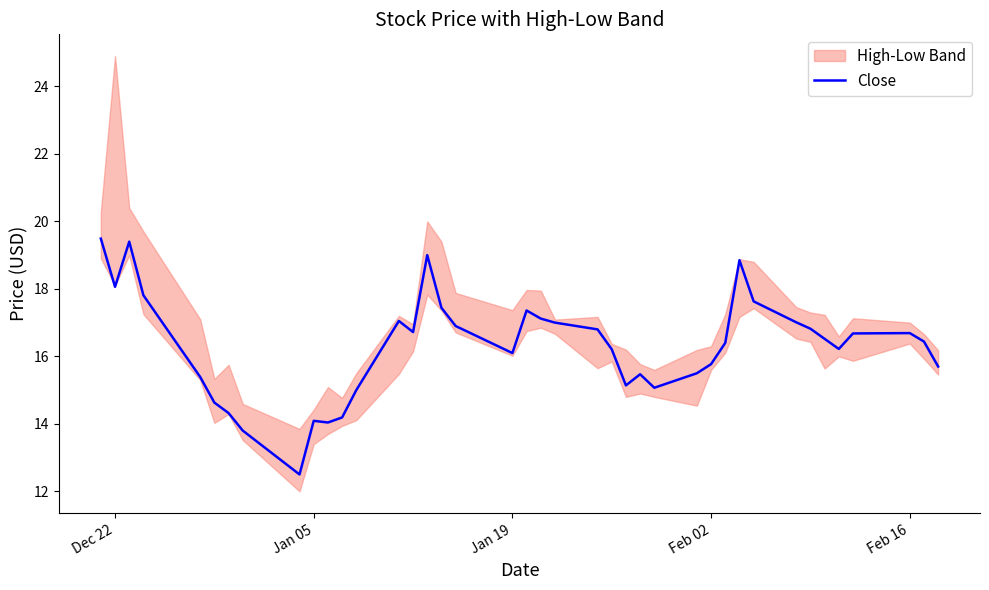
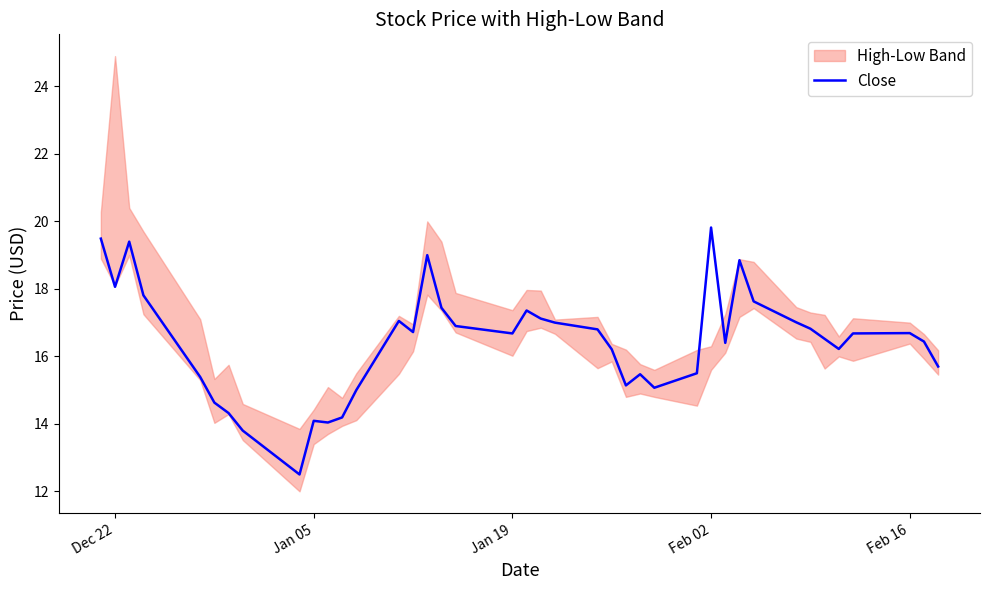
  {
    "Close": {
      "Dec 22": 18.1,
      "Jan 05": 14.1,
-     "Jan 19": 16.1,
-     "Feb 02": 15.8,
+     "Jan 19": 16.7,
+     "Feb 02": 19.8,
      "Feb 16": 16.7
    }
  }
